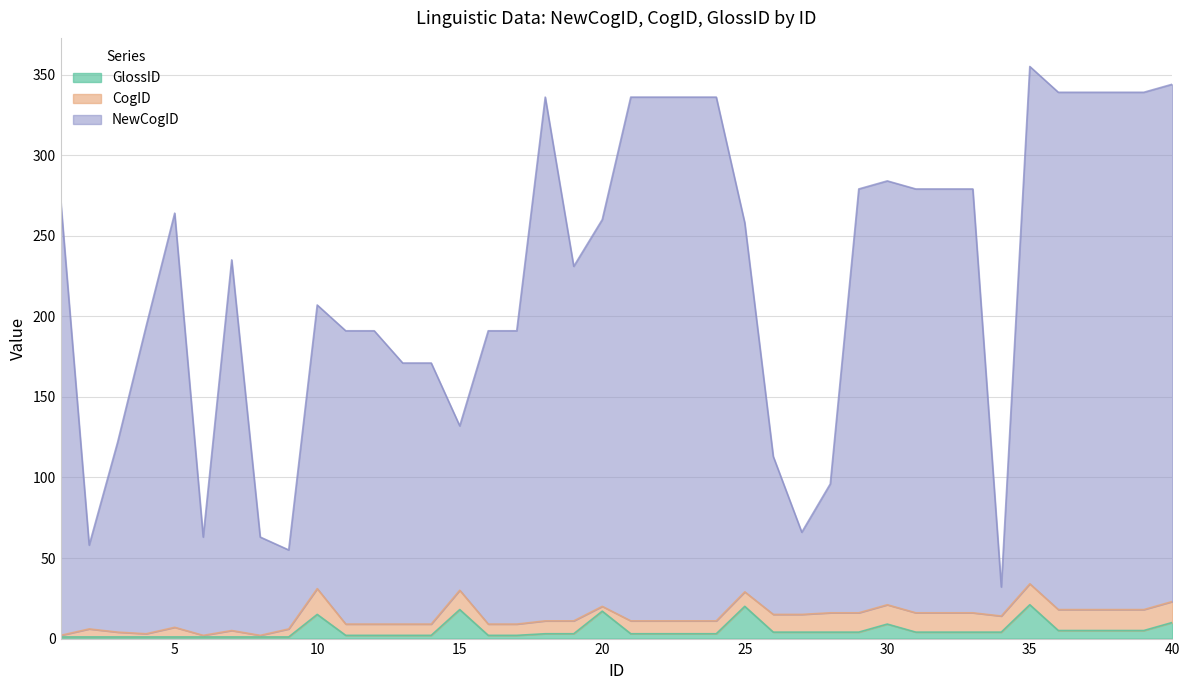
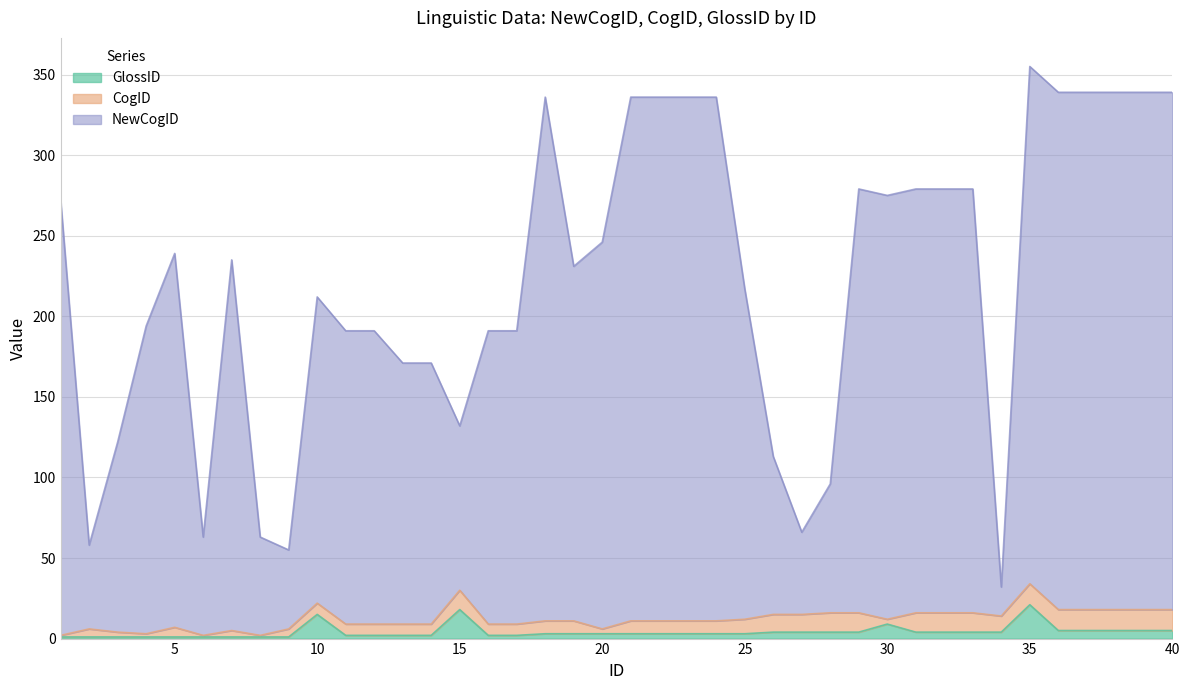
  {
    "GlossID": {
      "5": 1,
      "10": 15,
      "15": 18,
-     "20": 17,
-     "25": 20,
+     "20": 3,
+     "25": 3,
      "30": 9,
      "35": 21,
-     "40": 10
+     "40": 5
    },
    "CogID": {
      "5": 7,
-     "10": 16,
+     "10": 7,
      "15": 30,
-     "30": 12,
+     "30": 3,
      "35": 34
    },
    "NewCogID": {
-     "5": 257,
-     "10": 176,
+     "5": 232,
+     "10": 190,
      "15": 102,
      "20": 240,
-     "25": 229,
+     "25": 205,
      "30": 263,
      "35": 321,
      "40": 321
    }
  }
